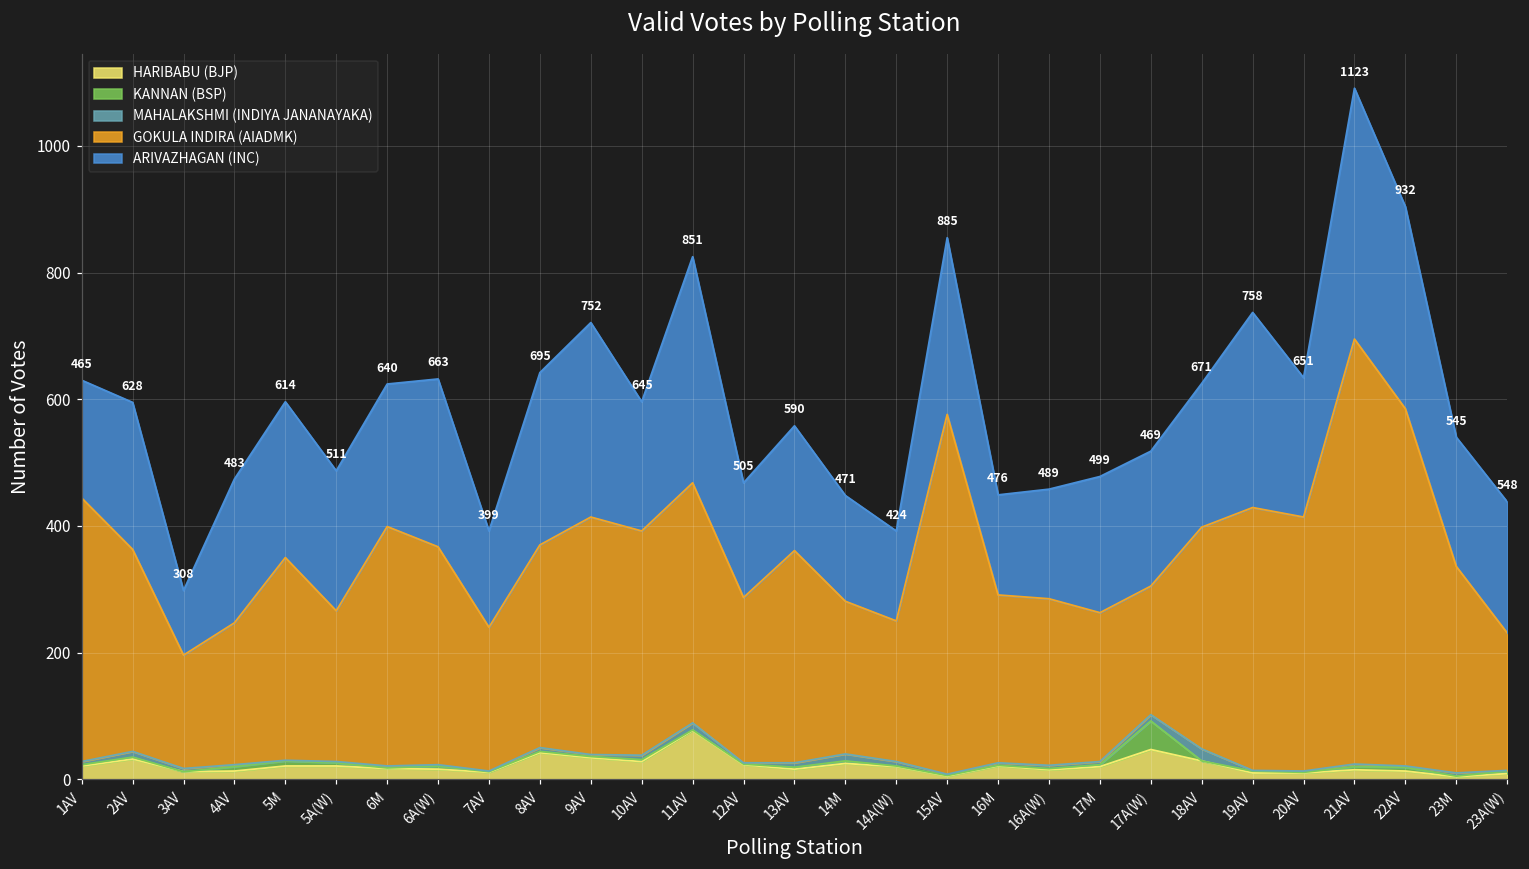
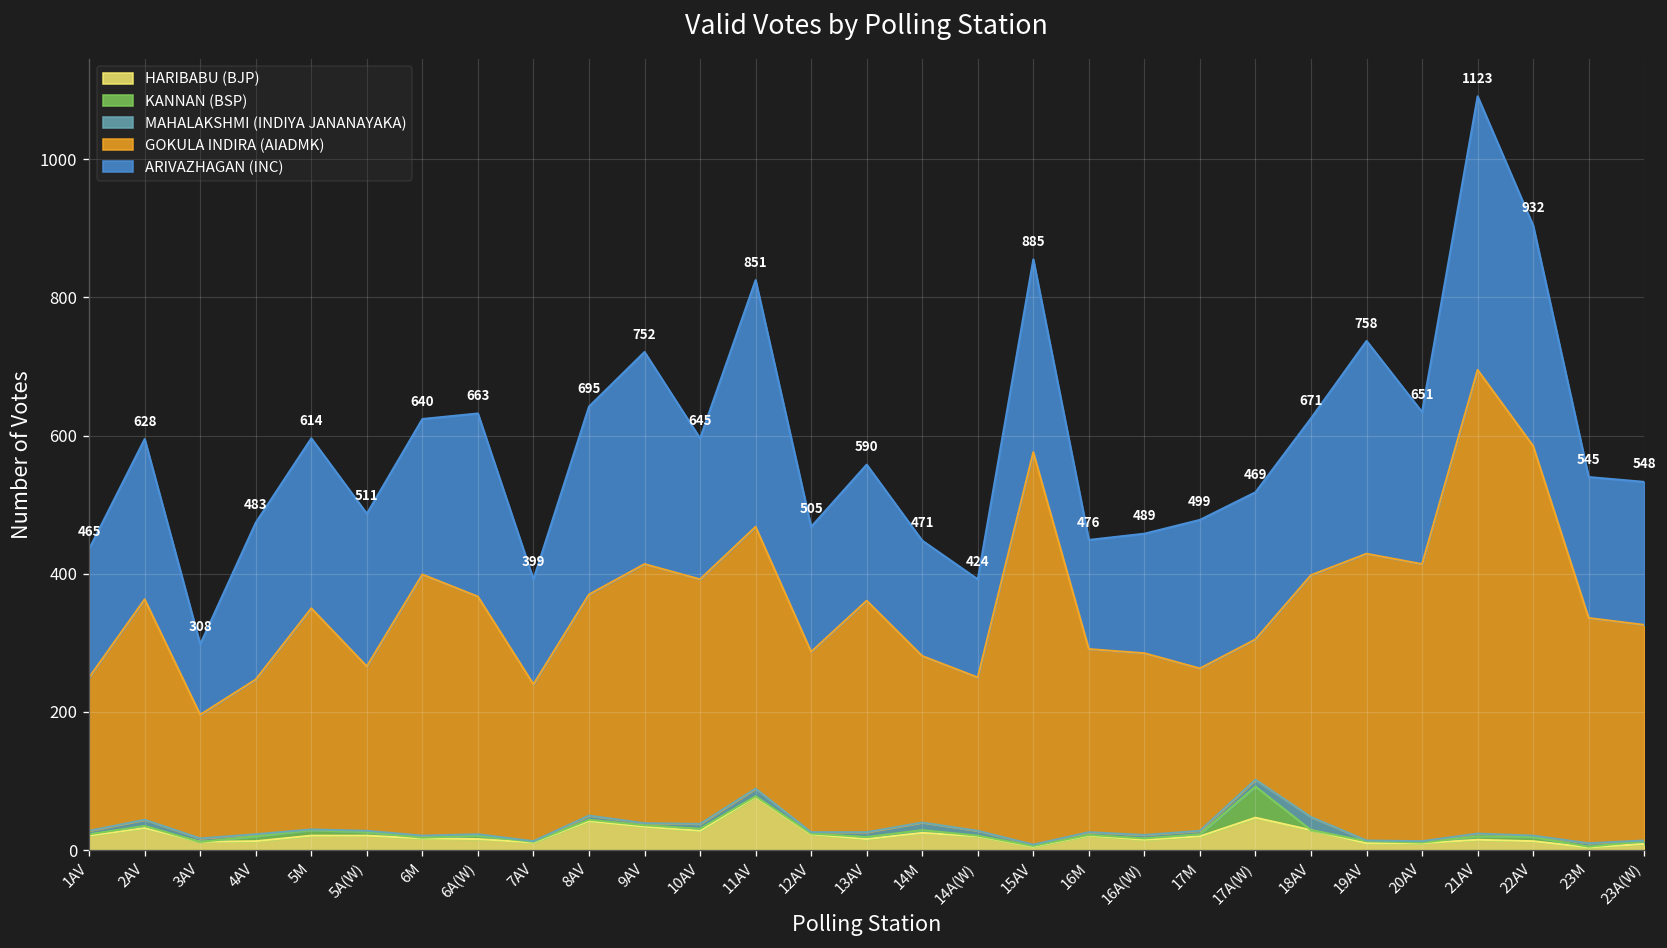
  {
    "HARIBABU (BJP)": {
      "4AV": 10,
      "5M": 20,
      "5A(W)": 20,
      "6A(W)": 20,
      "17A(W)": 50,
      "21AV": 20,
      "22AV": 10
    },
    "KANNAN (BSP)": {
      "17A(W)": 50
    },
    "GOKULA INDIRA (AIADMK)": {
-     "1AV": 420,
+     "1AV": 220,
      "2AV": 320,
      "3AV": 180,
      "4AV": 220,
      "5M": 320,
      "5A(W)": 240,
      "6M": 380,
      "6A(W)": 340,
      "7AV": 230,
      "8AV": 320,
      "9AV": 380,
      "10AV": 350,
      "11AV": 380,
      "12AV": 260,
      "13AV": 340,
      "14M": 240,
      "14A(W)": 220,
      "15AV": 570,
      "16M": 270,
      "16A(W)": 260,
      "17M": 240,
      "17A(W)": 200,
      "18AV": 350,
      "19AV": 420,
      "20AV": 400,
      "21AV": 670,
      "22AV": 560,
      "23M": 330,
-     "23A(W)": 220
+     "23A(W)": 310
    }
  }
